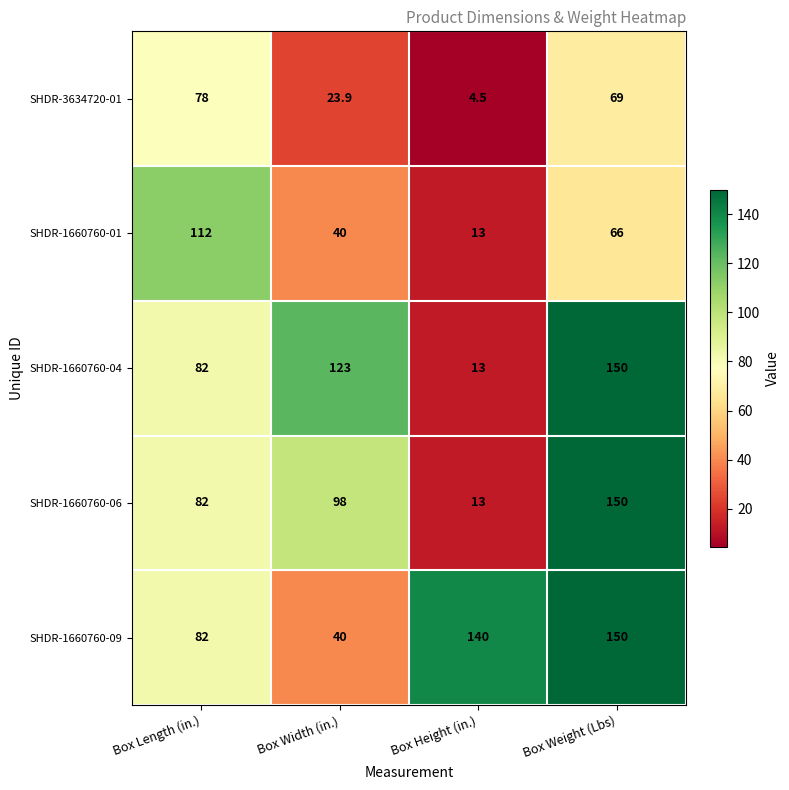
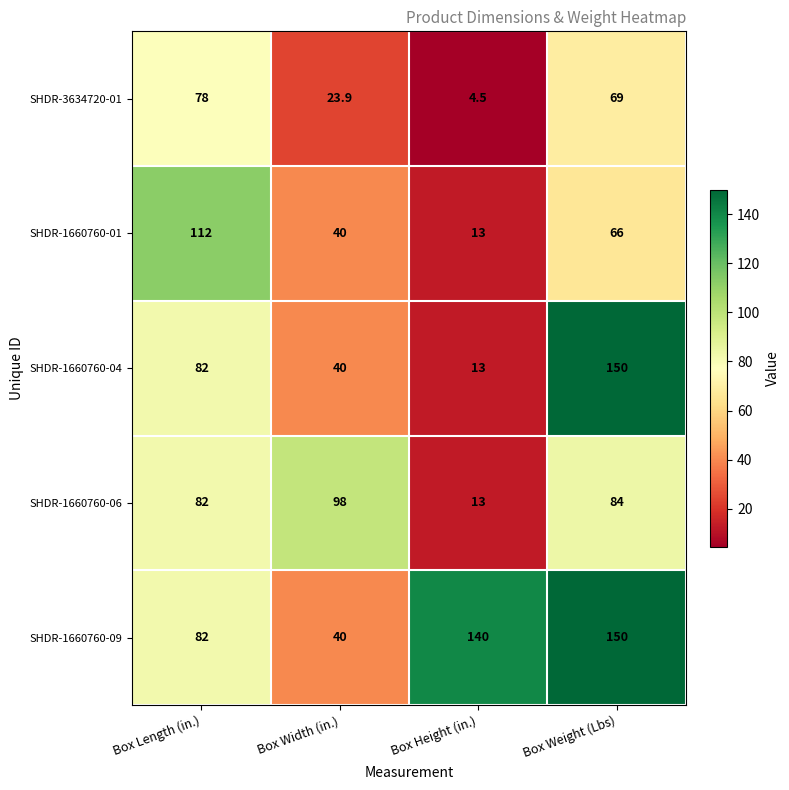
  {
    "SHDR-3634720-01": {
      "Box Length (in.)": 78,
      "Box Width (in.)": 23.9,
      "Box Height (in.)": 4.5,
      "Box Weight (Lbs)": 69
    },
    "SHDR-1660760-01": {
      "Box Length (in.)": 112,
      "Box Width (in.)": 40,
      "Box Height (in.)": 13,
      "Box Weight (Lbs)": 66
    },
    "SHDR-1660760-04": {
      "Box Length (in.)": 82,
-     "Box Width (in.)": 123,
+     "Box Width (in.)": 40,
      "Box Height (in.)": 13,
      "Box Weight (Lbs)": 150
    },
    "SHDR-1660760-06": {
      "Box Length (in.)": 82,
      "Box Width (in.)": 98,
      "Box Height (in.)": 13,
-     "Box Weight (Lbs)": 150
+     "Box Weight (Lbs)": 84
    },
    "SHDR-1660760-09": {
      "Box Length (in.)": 82,
      "Box Width (in.)": 40,
      "Box Height (in.)": 140,
      "Box Weight (Lbs)": 150
    }
  }
